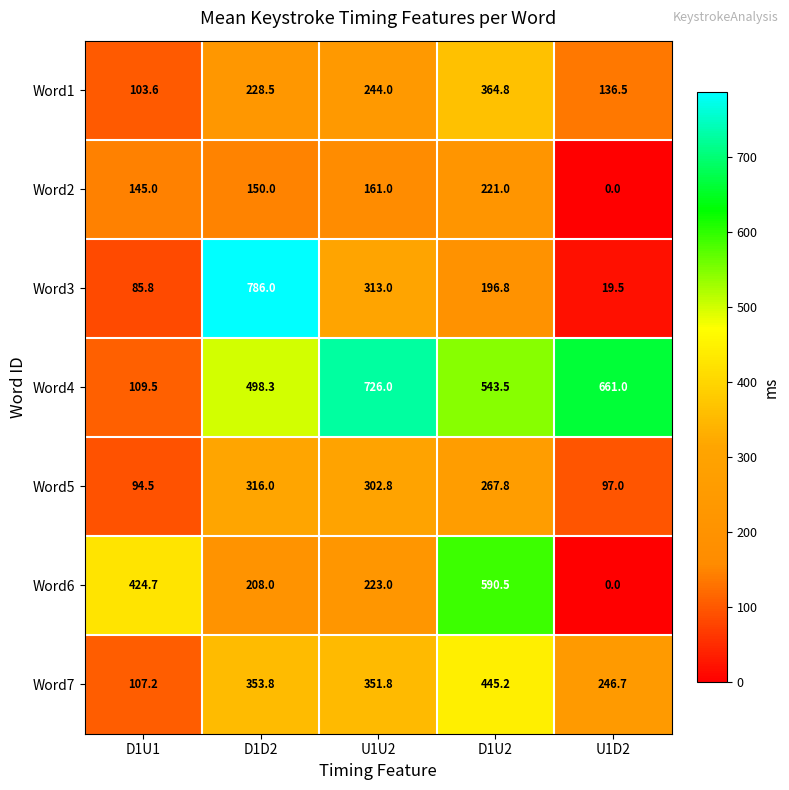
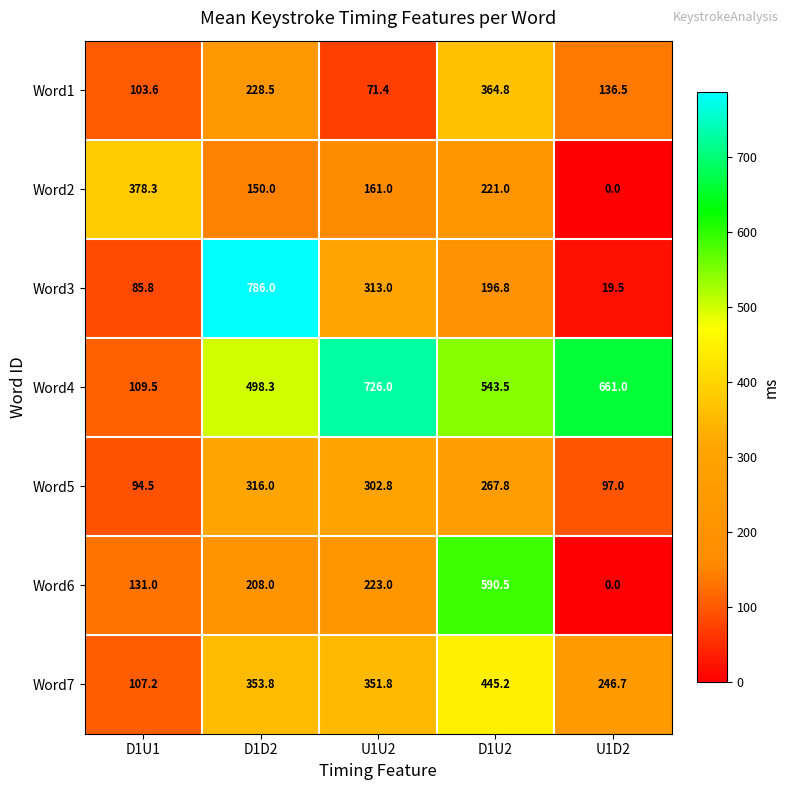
  {
    "Word1": {
      "D1U1": 103.6,
      "D1D2": 228.5,
-     "U1U2": 244.0,
+     "U1U2": 71.4,
      "D1U2": 364.8,
      "U1D2": 136.5
    },
    "Word2": {
-     "D1U1": 145.0,
+     "D1U1": 378.3,
      "D1D2": 150.0,
      "U1U2": 161.0,
      "D1U2": 221.0,
      "U1D2": 0.0
    },
    "Word3": {
      "D1U1": 85.8,
      "D1D2": 786.0,
      "U1U2": 313.0,
      "D1U2": 196.8,
      "U1D2": 19.5
    },
    "Word4": {
      "D1U1": 109.5,
      "D1D2": 498.3,
      "U1U2": 726.0,
      "D1U2": 543.5,
      "U1D2": 661.0
    },
    "Word5": {
      "D1U1": 94.5,
      "D1D2": 316.0,
      "U1U2": 302.8,
      "D1U2": 267.8,
      "U1D2": 97.0
    },
    "Word6": {
-     "D1U1": 424.7,
+     "D1U1": 131.0,
      "D1D2": 208.0,
      "U1U2": 223.0,
      "D1U2": 590.5,
      "U1D2": 0.0
    },
    "Word7": {
      "D1U1": 107.2,
      "D1D2": 353.8,
      "U1U2": 351.8,
      "D1U2": 445.2,
      "U1D2": 246.7
    }
  }
